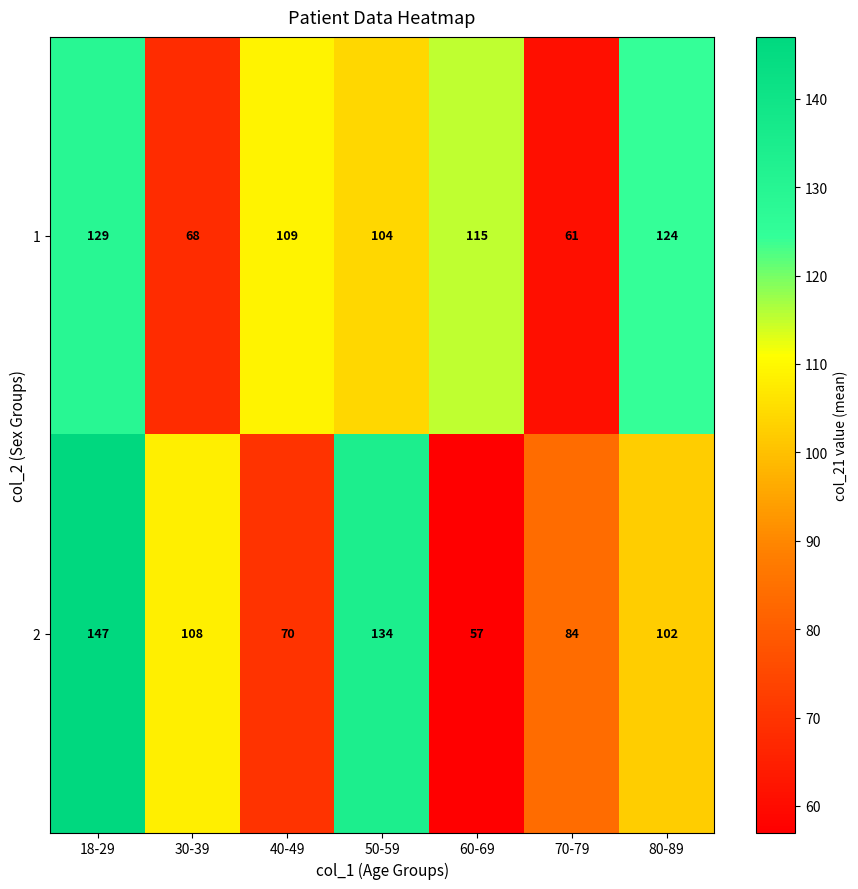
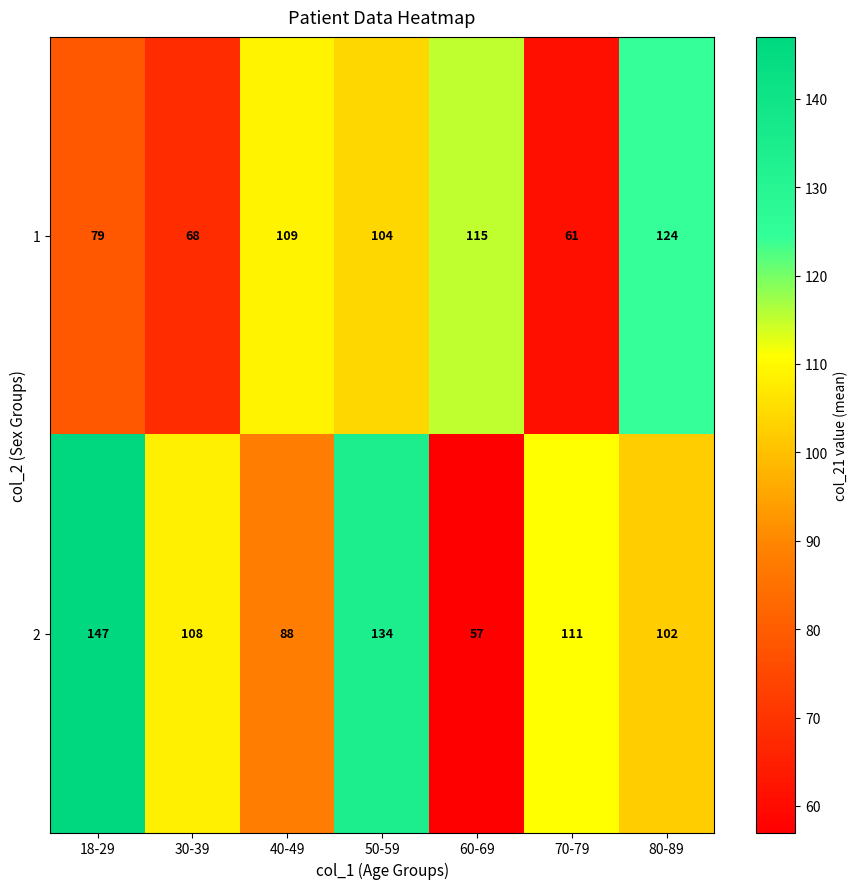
  {
    "1": {
-     "18-29": 129,
+     "18-29": 79,
      "30-39": 68,
      "40-49": 109,
      "50-59": 104,
      "60-69": 115,
      "70-79": 61,
      "80-89": 124
    },
    "2": {
      "18-29": 147,
      "30-39": 108,
-     "40-49": 70,
+     "40-49": 88,
      "50-59": 134,
      "60-69": 57,
-     "70-79": 84,
+     "70-79": 111,
      "80-89": 102
    }
  }
